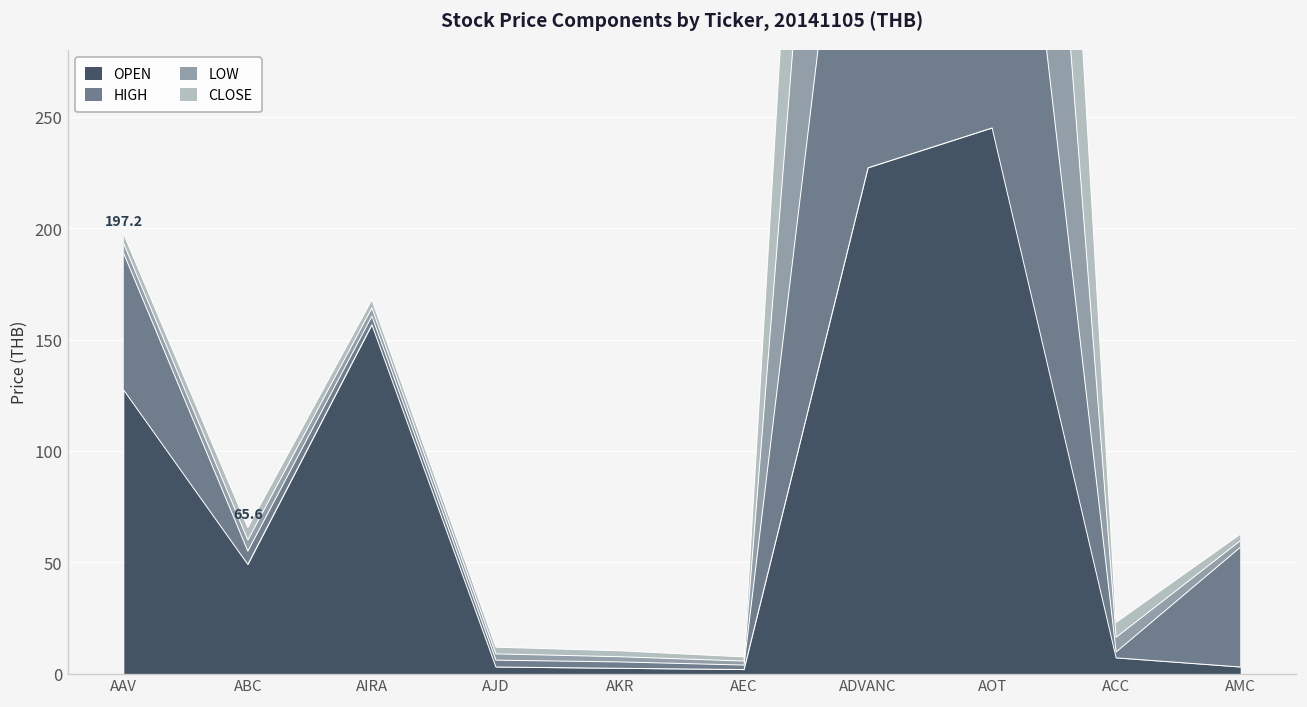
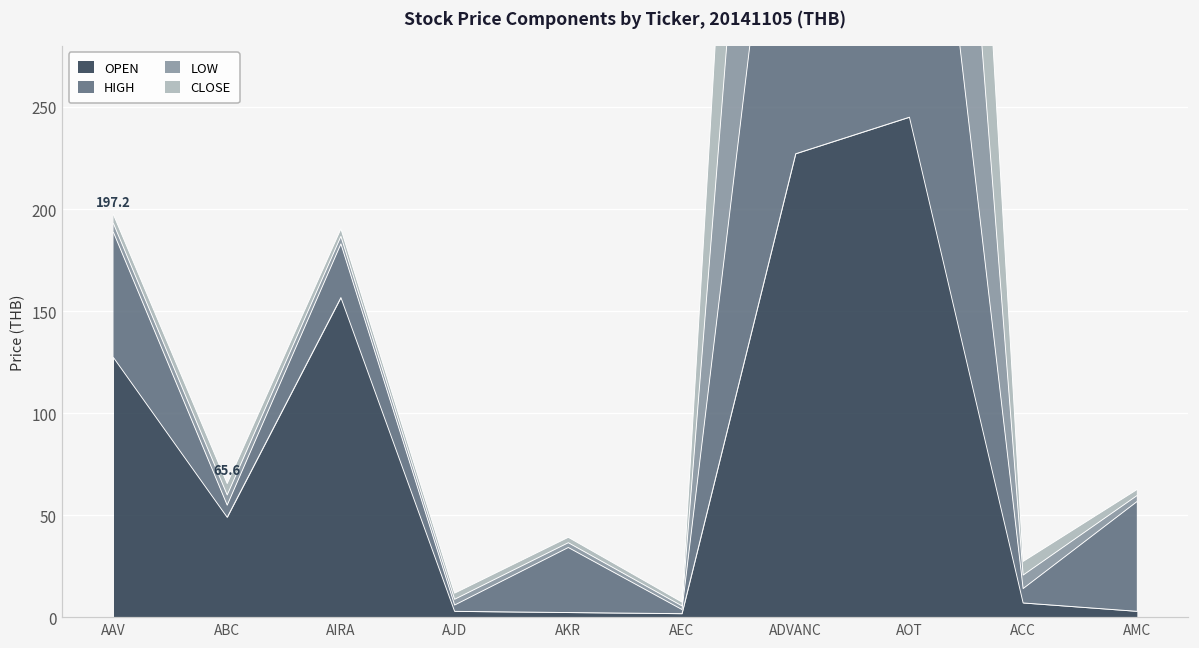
  {
    "OPEN": {
      "AAV": 127,
      "ABC": 49,
      "AIRA": 157,
      "AJD": 3,
      "AKR": 2,
      "AEC": 2,
      "ADVANC": 227,
      "AOT": 245,
      "ACC": 7,
      "AMC": 3
    },
    "HIGH": {
      "AAV": 61,
      "ABC": 6,
-     "AIRA": 4,
+     "AIRA": 26,
      "AJD": 3,
-     "AKR": 3,
+     "AKR": 32,
      "AEC": 2,
-     "ACC": 3,
+     "ACC": 7,
      "AMC": 54
    }
  }
